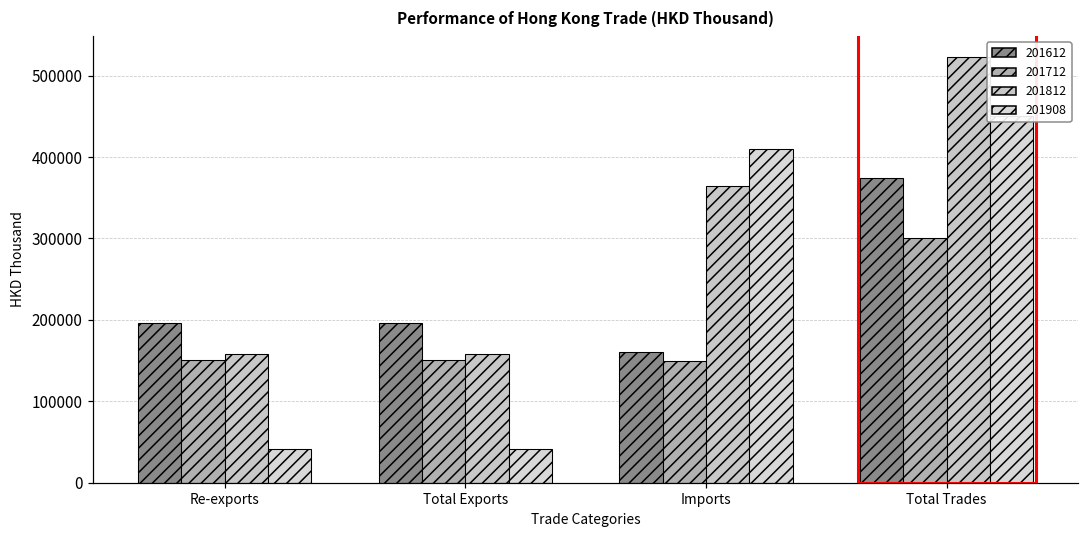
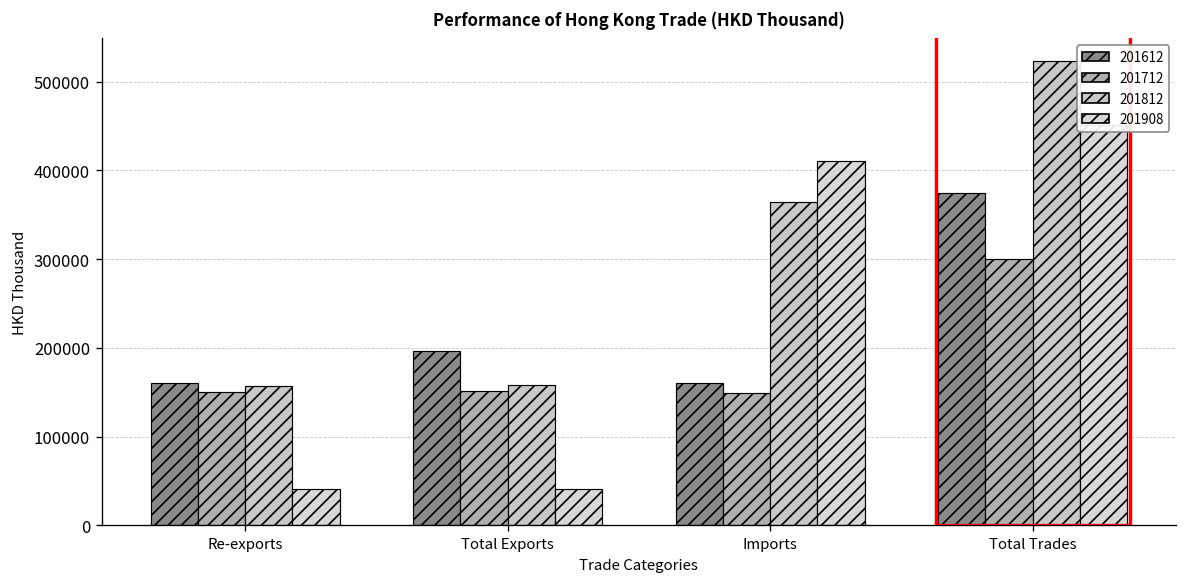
  {
    "201612": {
-     "Re-exports": 200000,
+     "Re-exports": 160000,
      "Total Exports": 200000,
      "Imports": 160000,
      "Total Trades": 370000
    }
  }
